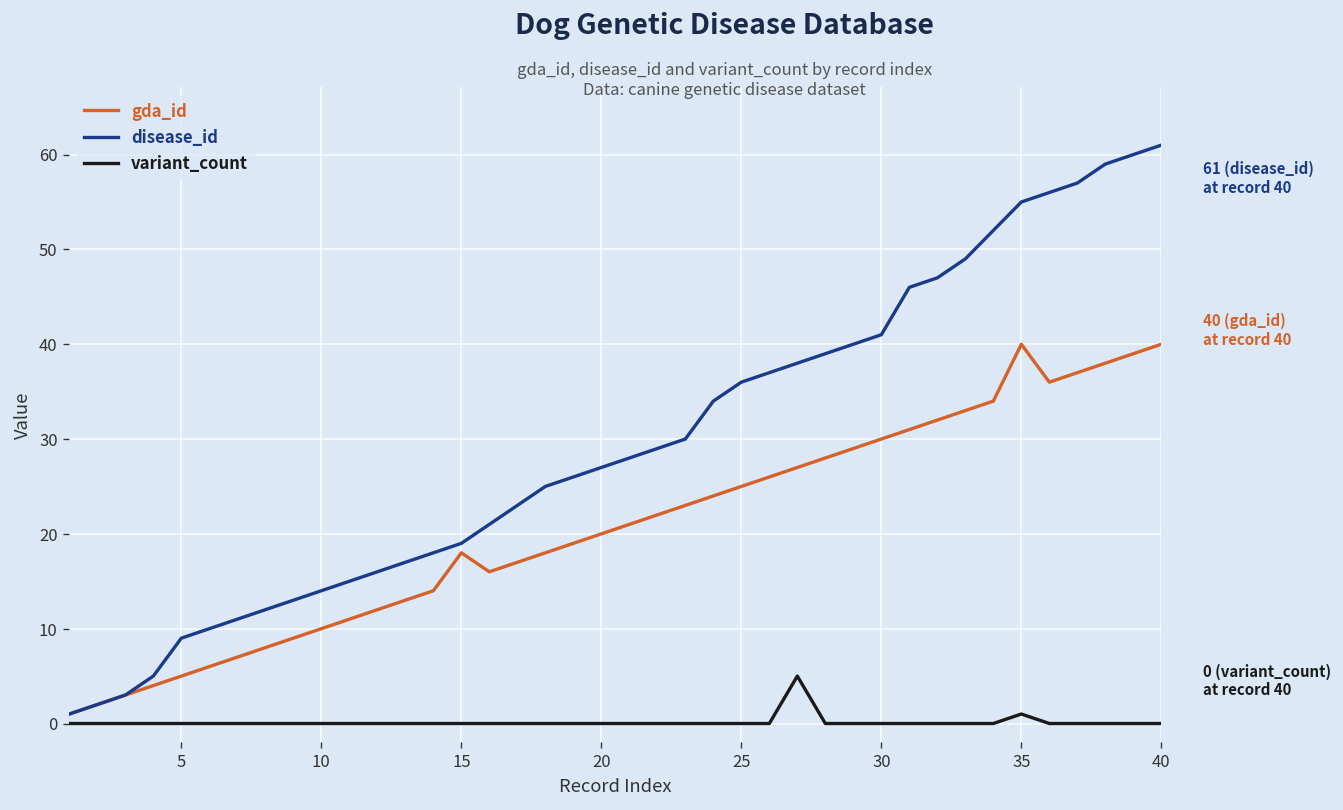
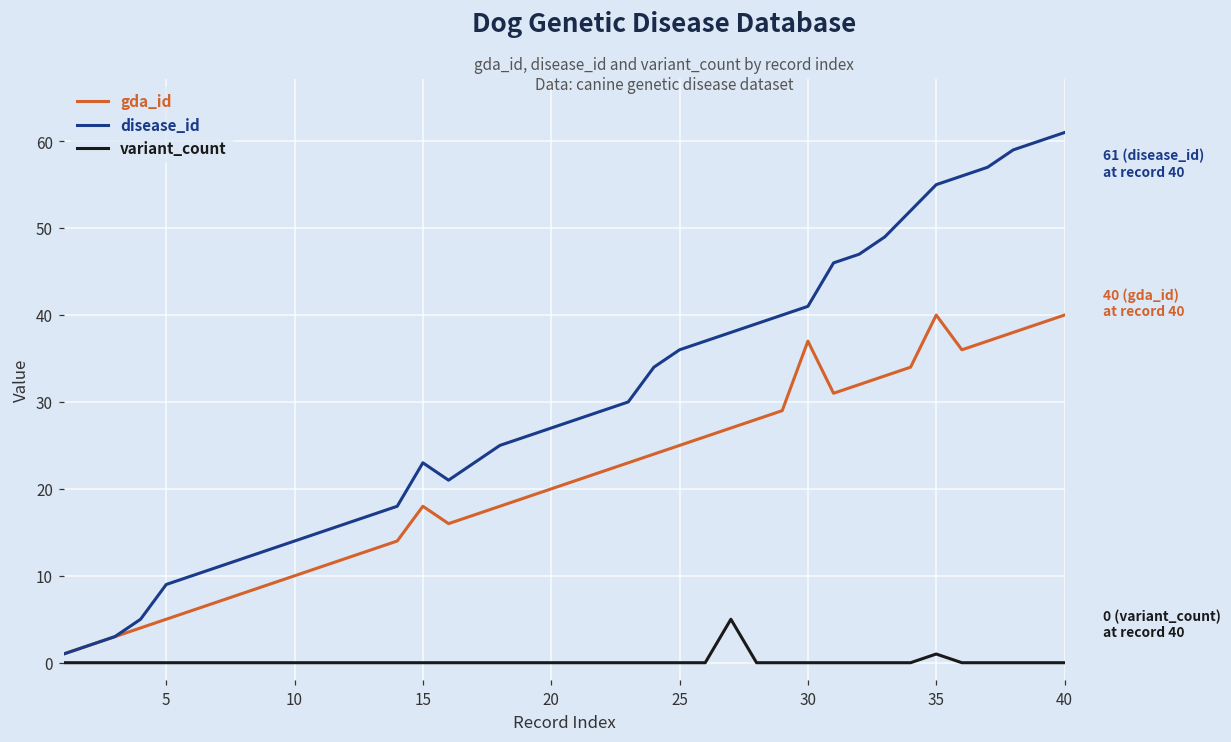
  {
    "gda_id": {
      "5": 5,
      "10": 10,
      "15": 18,
      "20": 20,
      "25": 25,
-     "30": 30,
+     "30": 37,
      "35": 40,
      "40": 40
    },
    "disease_id": {
      "5": 9,
      "10": 14,
-     "15": 19,
+     "15": 23,
      "20": 27,
      "25": 36,
      "30": 41,
      "35": 55,
      "40": 61
    },
    "variant_count": {
      "5": 0,
      "10": 0,
      "15": 0,
      "20": 0,
      "25": 0,
      "30": 0,
      "35": 1,
      "40": 0
    }
  }
